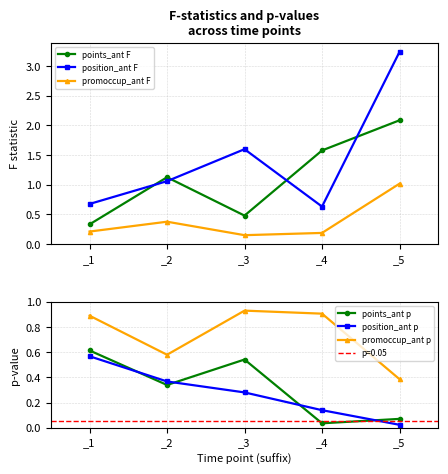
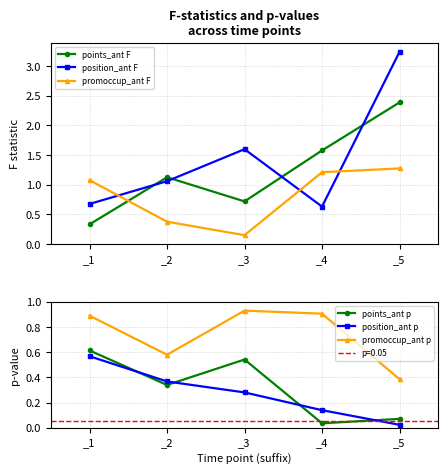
  {
    "F-statistics and p-values across time points": {
      "points_ant F": {
        "_1": 0.3,
        "_2": 1.1,
-       "_3": 0.5,
+       "_3": 0.7,
        "_4": 1.6,
-       "_5": 2.1
+       "_5": 2.4
      },
      "position_ant F": {
        "_1": 0.7,
        "_2": 1.1,
        "_3": 1.6,
        "_4": 0.6,
        "_5": 3.2
      },
      "promoccup_ant F": {
-       "_1": 0.2,
+       "_1": 1.1,
        "_2": 0.4,
        "_3": 0.2,
-       "_4": 0.2,
-       "_5": 1.0
+       "_4": 1.2,
+       "_5": 1.3
      }
    }
  }
